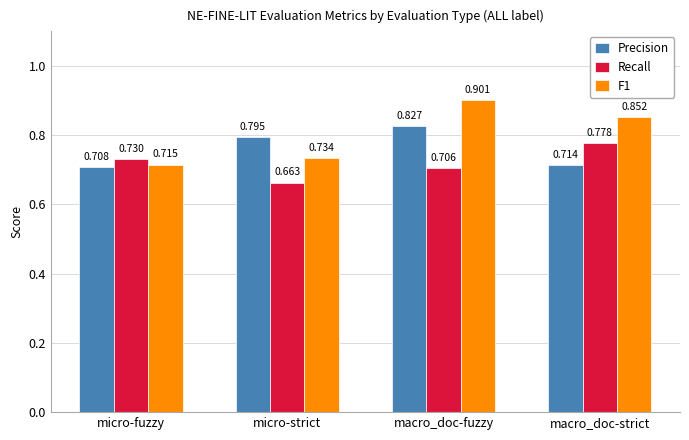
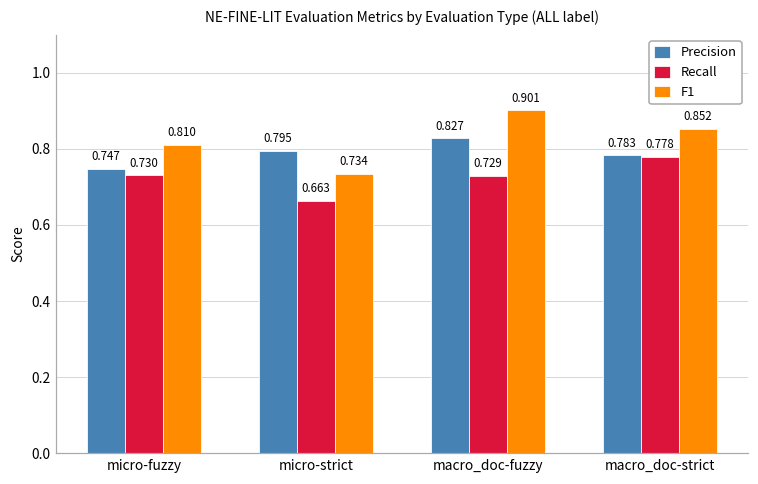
  {
    "Precision": {
-     "micro-fuzzy": 0.708,
+     "micro-fuzzy": 0.747,
      "micro-strict": 0.795,
      "macro_doc-fuzzy": 0.827,
-     "macro_doc-strict": 0.714
+     "macro_doc-strict": 0.783
    },
    "Recall": {
      "micro-fuzzy": 0.730,
      "micro-strict": 0.663,
-     "macro_doc-fuzzy": 0.706,
+     "macro_doc-fuzzy": 0.729,
      "macro_doc-strict": 0.778
    },
    "F1": {
-     "micro-fuzzy": 0.715,
+     "micro-fuzzy": 0.810,
      "micro-strict": 0.734,
      "macro_doc-fuzzy": 0.901,
      "macro_doc-strict": 0.852
    }
  }
